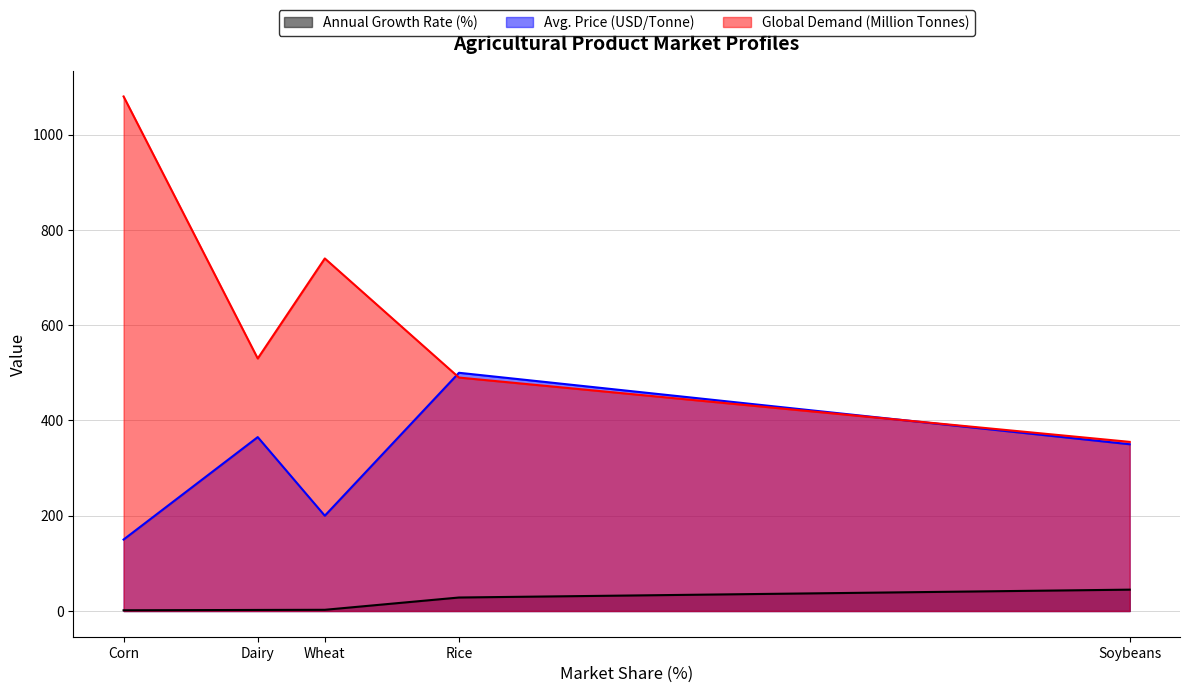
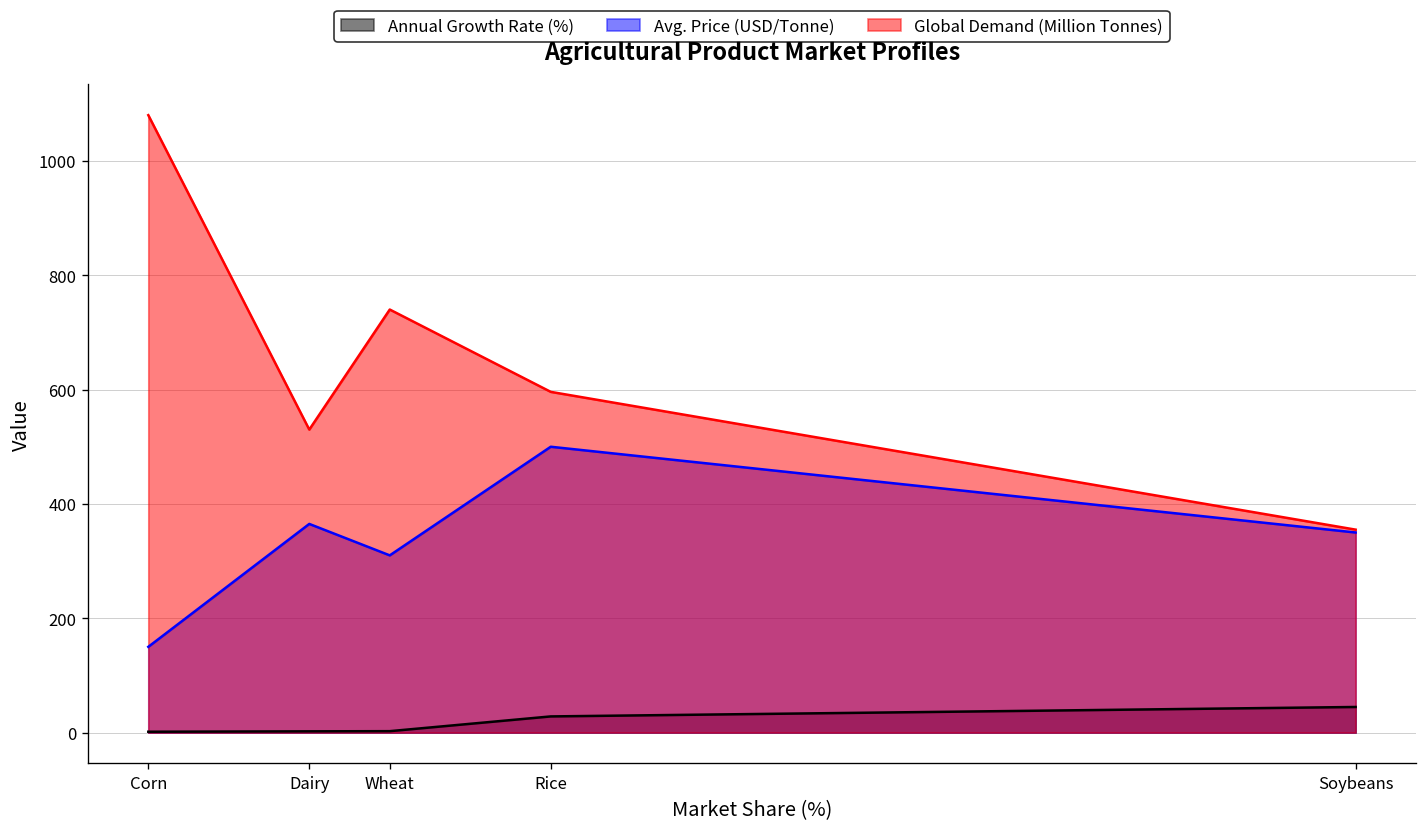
  {
    "Annual Growth Rate (%)": {
      "Corn": 0,
      "Dairy": 0,
      "Wheat": 0,
      "Rice": 30,
      "Soybeans": 40
    },
    "Avg. Price (USD/Tonne)": {
      "Corn": 150,
      "Dairy": 370,
-     "Wheat": 200,
+     "Wheat": 310,
      "Rice": 500
    },
    "Global Demand (Million Tonnes)": {
      "Corn": 1080,
      "Dairy": 530,
      "Wheat": 740,
-     "Rice": 490
+     "Rice": 600
    }
  }
